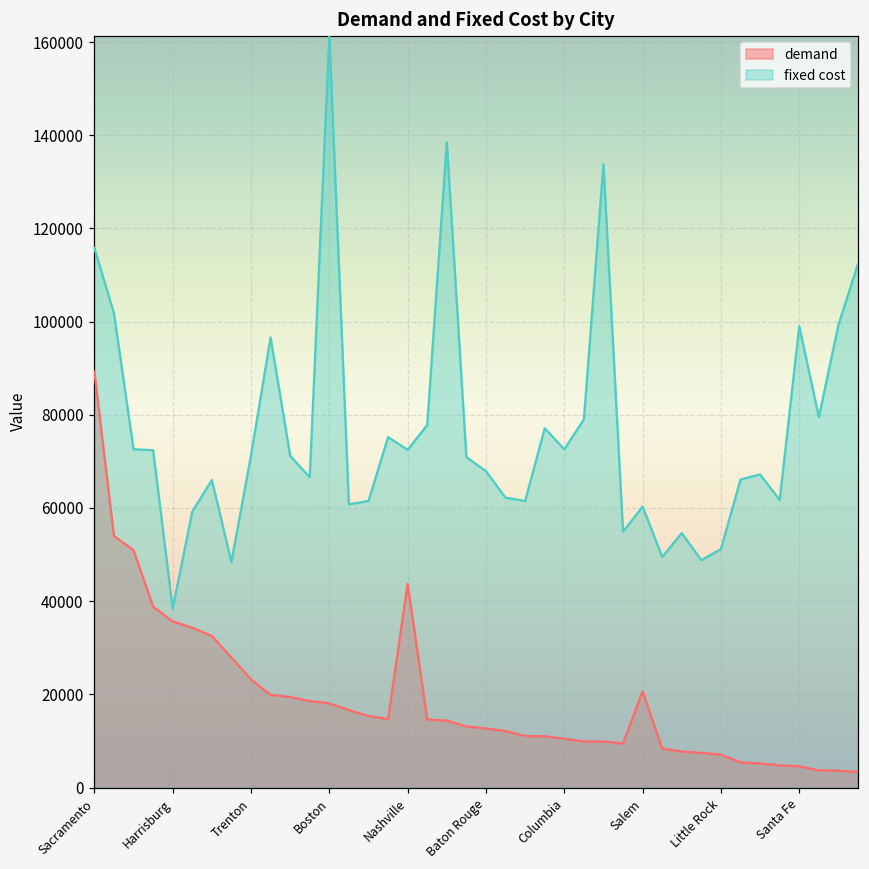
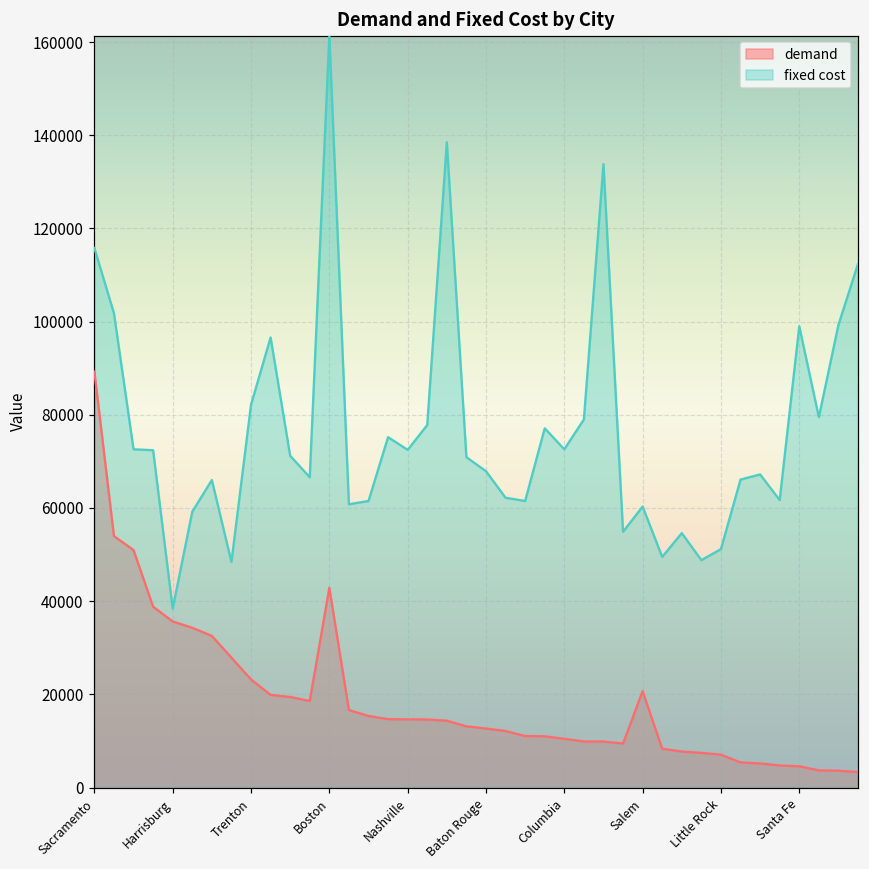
  {
    "demand": {
      "Sacramento": 89000,
      "Harrisburg": 36000,
      "Trenton": 23000,
-     "Boston": 18000,
-     "Nashville": 44000,
+     "Boston": 43000,
+     "Nashville": 15000,
      "Baton Rouge": 13000,
      "Columbia": 10000,
      "Salem": 21000,
      "Little Rock": 7000,
      "Santa Fe": 5000
    },
    "fixed cost": {
      "Sacramento": 116000,
      "Harrisburg": 38000,
-     "Trenton": 71000,
+     "Trenton": 82000,
      "Boston": 161000,
      "Nashville": 72000,
      "Baton Rouge": 68000,
      "Columbia": 73000,
      "Salem": 60000,
      "Little Rock": 51000,
      "Santa Fe": 99000
    }
  }
